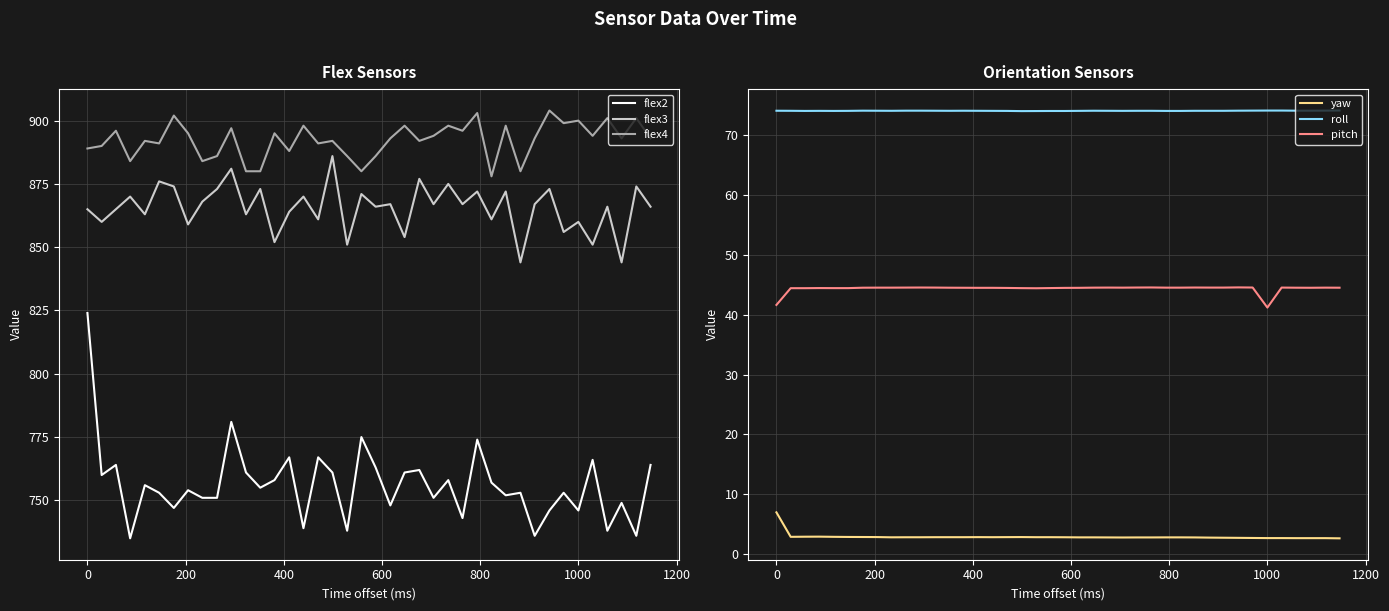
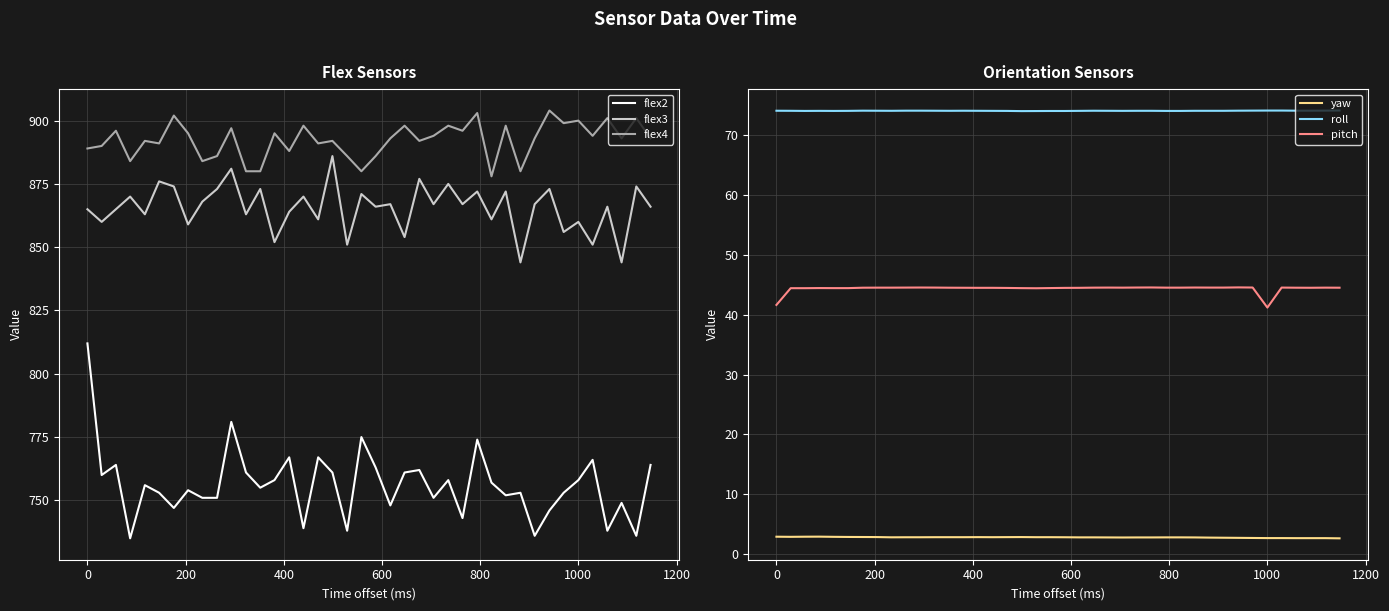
  {
    "Flex Sensors": {
      "flex2": {
-       "0": 824,
-       "1000": 746
+       "0": 812,
+       "1000": 758
      }
    },
    "Orientation Sensors": {
      "yaw": {
-       "0": 7,
+       "0": 3,
        "1000": 3
      },
      "roll": {
        "0": 74,
        "1000": 74
      },
      "pitch": {
        "0": 42,
        "1000": 41
      }
    }
  }
